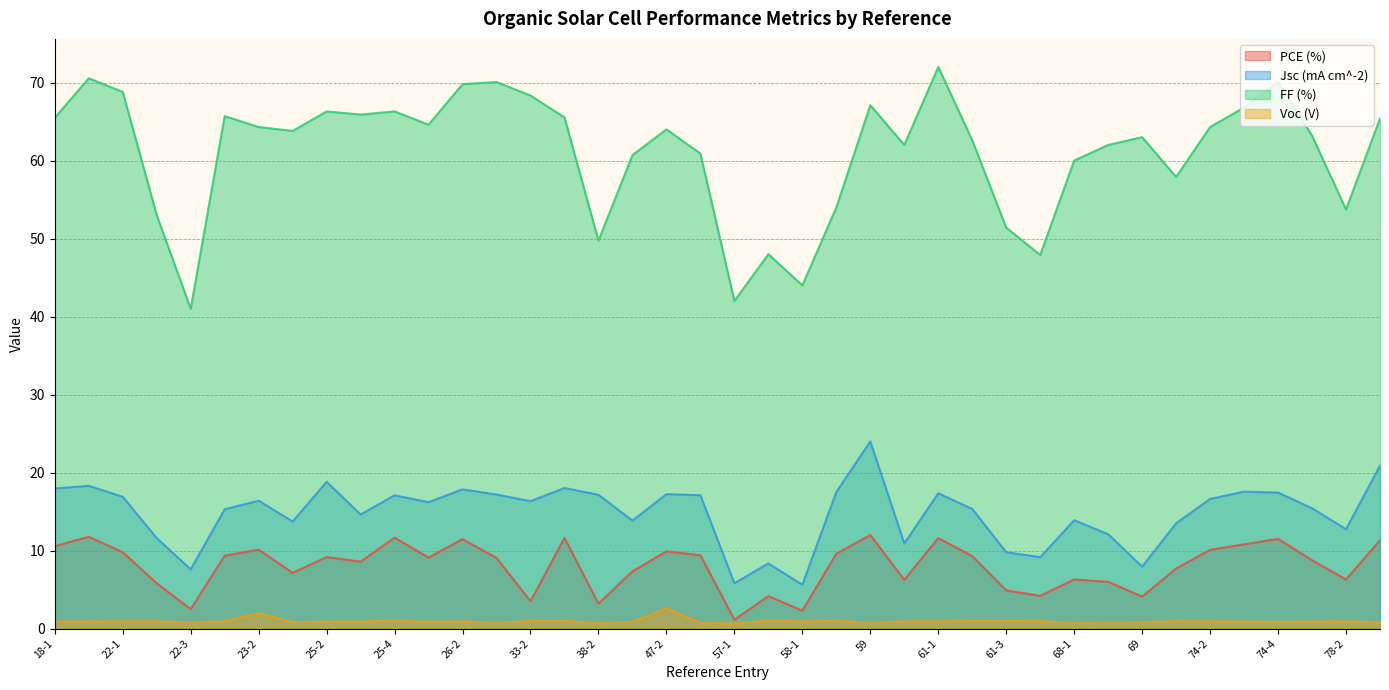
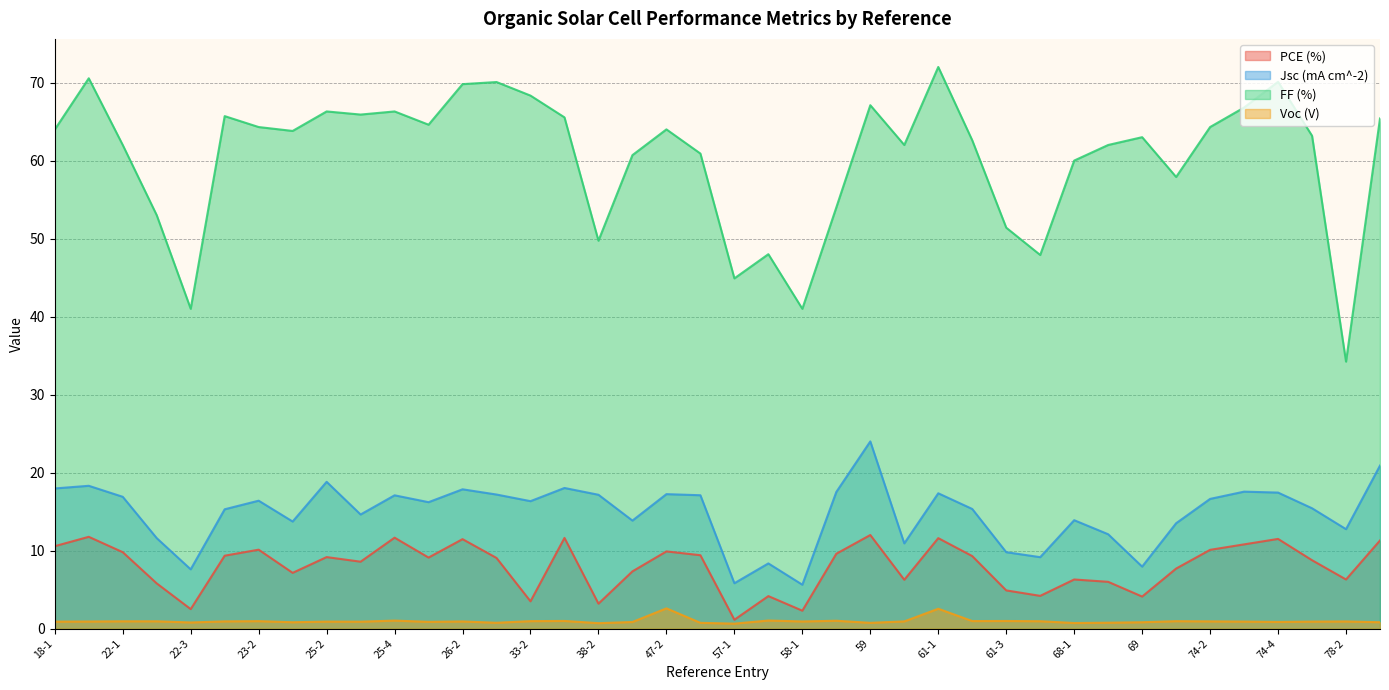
  {
    "PCE (%)": {
      "18-1": 11,
      "22-1": 10,
      "22-3": 3,
      "23-2": 10,
      "25-2": 9,
      "25-4": 12,
      "26-2": 11,
      "33-2": 4,
      "38-2": 3,
      "47-2": 10,
      "57-1": 1,
      "58-1": 2,
      "59": 12,
      "61-1": 12,
      "61-3": 5,
      "68-1": 6,
      "69": 4,
      "74-2": 10,
      "74-4": 12,
      "78-2": 6
    },
    "Jsc (mA cm^-2)": {
      "18-1": 18,
      "22-1": 17,
      "22-3": 8,
      "23-2": 16,
      "25-2": 19,
      "25-4": 17,
      "26-2": 18,
      "33-2": 16,
      "38-2": 17,
      "47-2": 17,
      "57-1": 6,
      "58-1": 6,
      "59": 24,
      "61-1": 17,
      "61-3": 10,
      "68-1": 14,
      "69": 8,
      "74-2": 17,
      "74-4": 17,
      "78-2": 13
    },
    "FF (%)": {
-     "18-1": 65,
-     "22-1": 69,
+     "18-1": 64,
+     "22-1": 62,
      "22-3": 41,
      "23-2": 64,
      "25-2": 66,
      "25-4": 66,
      "26-2": 70,
      "33-2": 68,
      "38-2": 50,
      "47-2": 64,
-     "57-1": 42,
-     "58-1": 44,
+     "57-1": 45,
+     "58-1": 41,
      "59": 67,
      "61-1": 72,
      "61-3": 51,
      "68-1": 60,
      "69": 63,
      "74-2": 64,
-     "78-2": 54
+     "78-2": 34
    },
    "Voc (V)": {
      "18-1": 1,
      "22-1": 1,
      "22-3": 1,
-     "23-2": 2,
+     "23-2": 1,
      "25-2": 1,
      "25-4": 1,
      "26-2": 1,
      "33-2": 1,
      "38-2": 1,
      "47-2": 3,
      "57-1": 1,
      "58-1": 1,
      "59": 1,
-     "61-1": 1,
+     "61-1": 3,
      "61-3": 1,
      "68-1": 1,
      "69": 1,
      "74-2": 1,
      "74-4": 1,
      "78-2": 1
    }
  }
